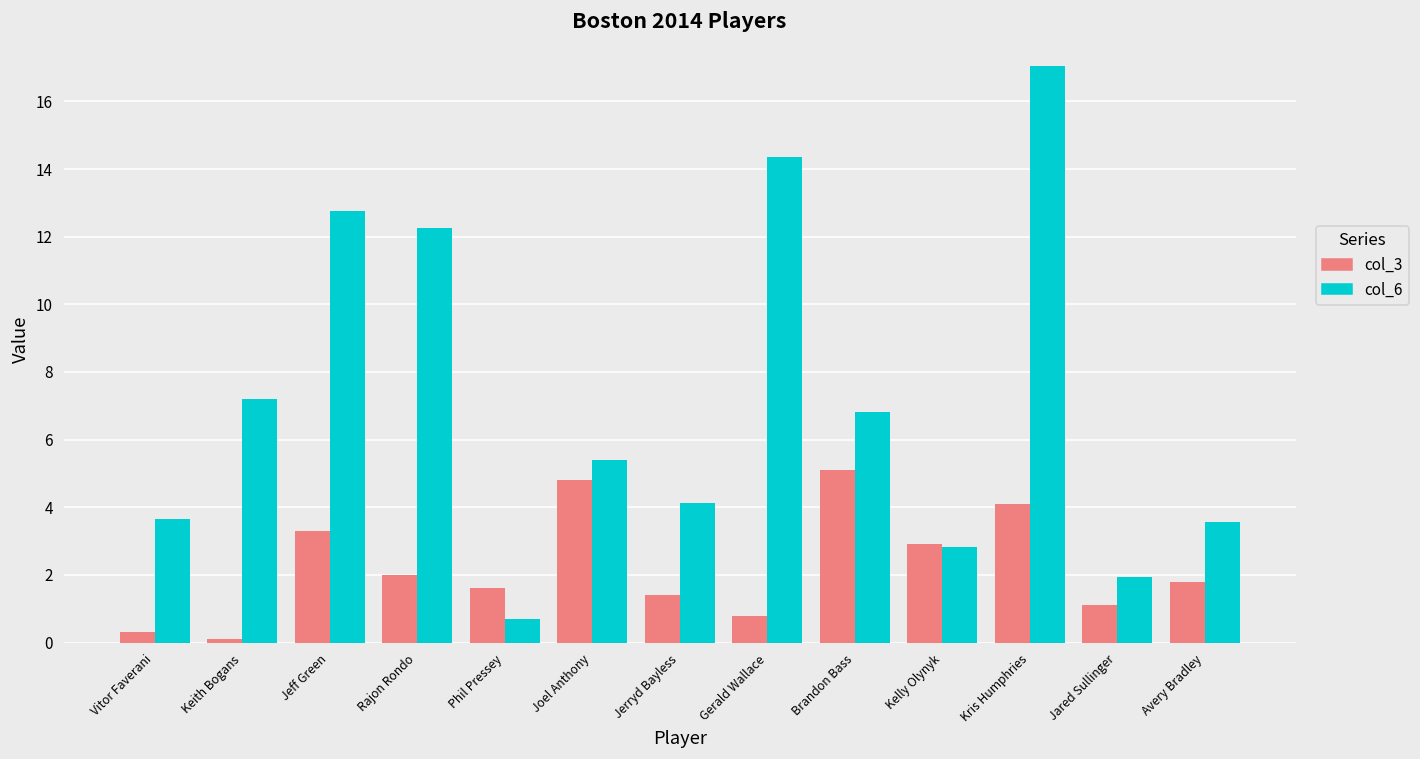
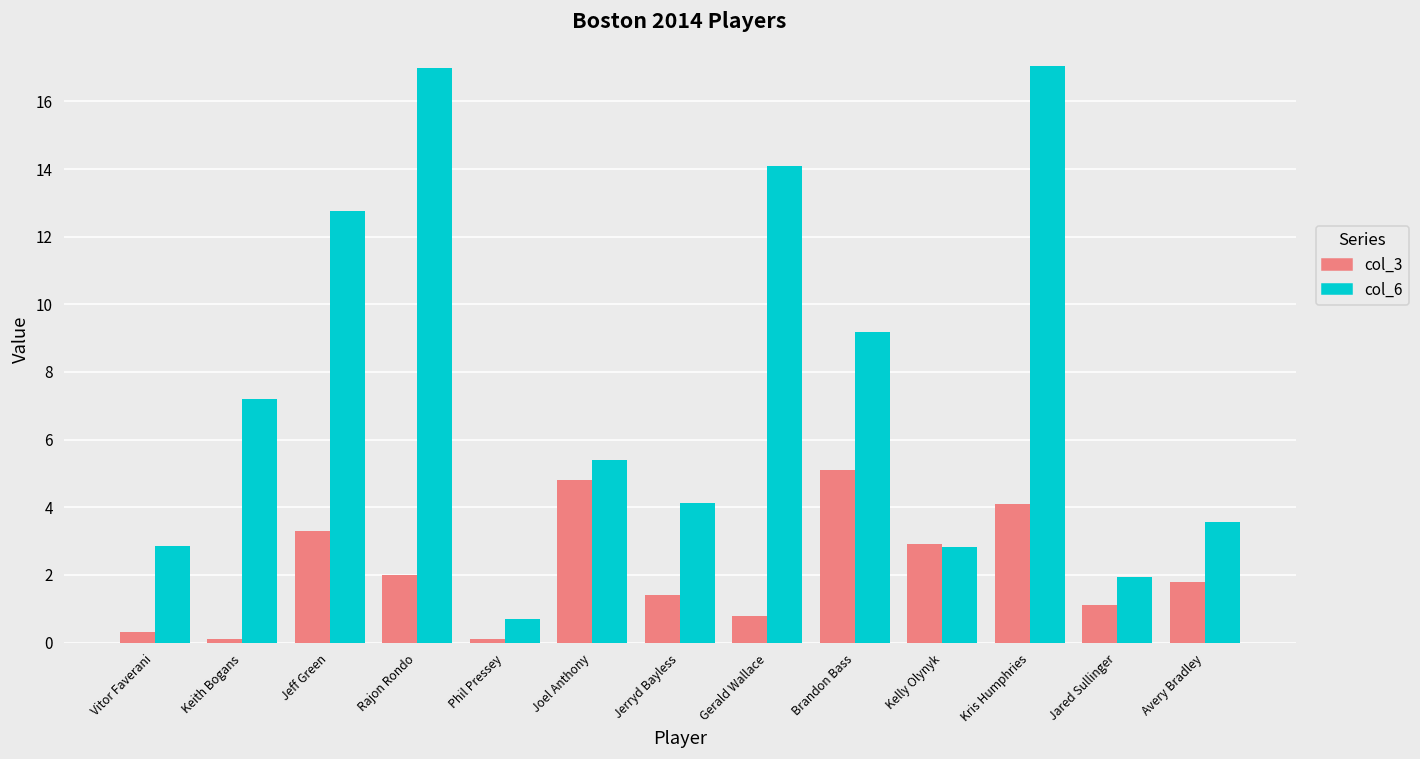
  {
    "col_3": {
      "Vitor Faverani": 0.3,
      "Keith Bogans": 0.1,
      "Jeff Green": 3.3,
      "Rajon Rondo": 2.0,
-     "Phil Pressey": 1.6,
+     "Phil Pressey": 0.1,
      "Joel Anthony": 4.8,
      "Jerryd Bayless": 1.4,
      "Gerald Wallace": 0.8,
      "Brandon Bass": 5.1,
      "Kelly Olynyk": 2.9,
      "Kris Humphries": 4.1,
      "Jared Sullinger": 1.1,
      "Avery Bradley": 1.8
    },
    "col_6": {
-     "Vitor Faverani": 3.7,
+     "Vitor Faverani": 2.8,
      "Keith Bogans": 7.2,
      "Jeff Green": 12.7,
-     "Rajon Rondo": 12.2,
+     "Rajon Rondo": 17.0,
      "Phil Pressey": 0.7,
      "Joel Anthony": 5.4,
      "Jerryd Bayless": 4.1,
-     "Gerald Wallace": 14.4,
-     "Brandon Bass": 6.8,
+     "Gerald Wallace": 14.1,
+     "Brandon Bass": 9.2,
      "Kelly Olynyk": 2.8,
      "Kris Humphries": 17.1,
      "Jared Sullinger": 1.9,
      "Avery Bradley": 3.6
    }
  }
